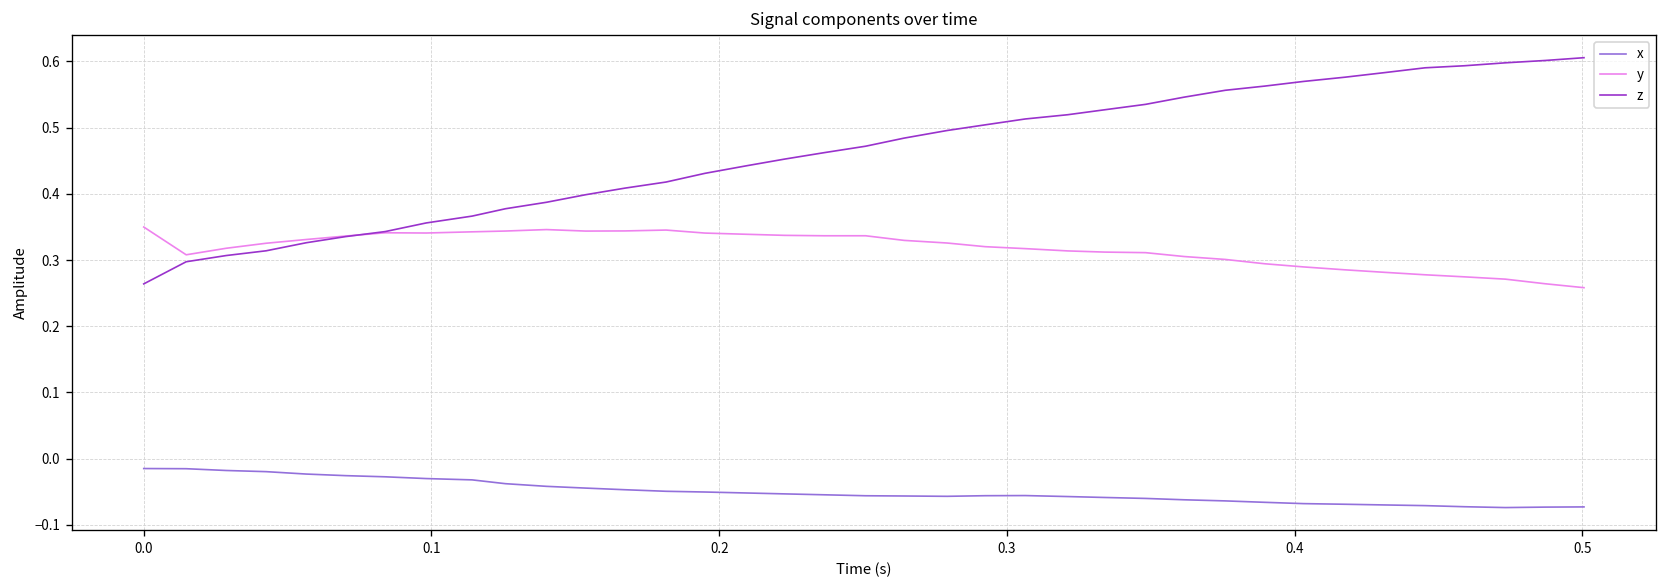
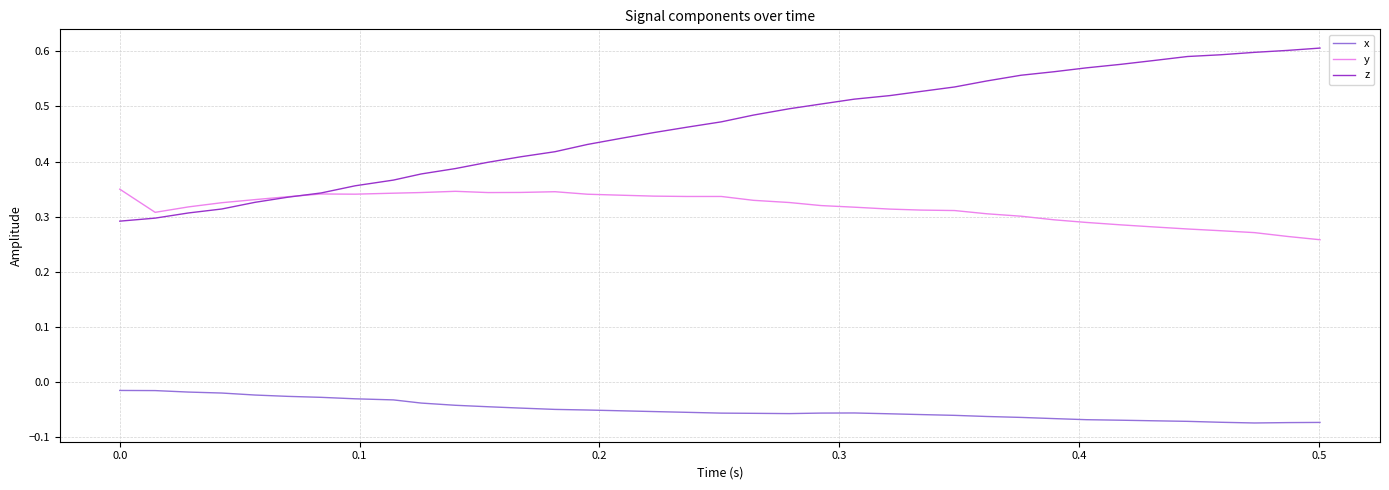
  {
    "x": {
      "0.0": -0.02
    },
    "y": {
      "0.0": 0.35
    },
    "z": {
-     "0.0": 0.26
+     "0.0": 0.29
    }
  }
